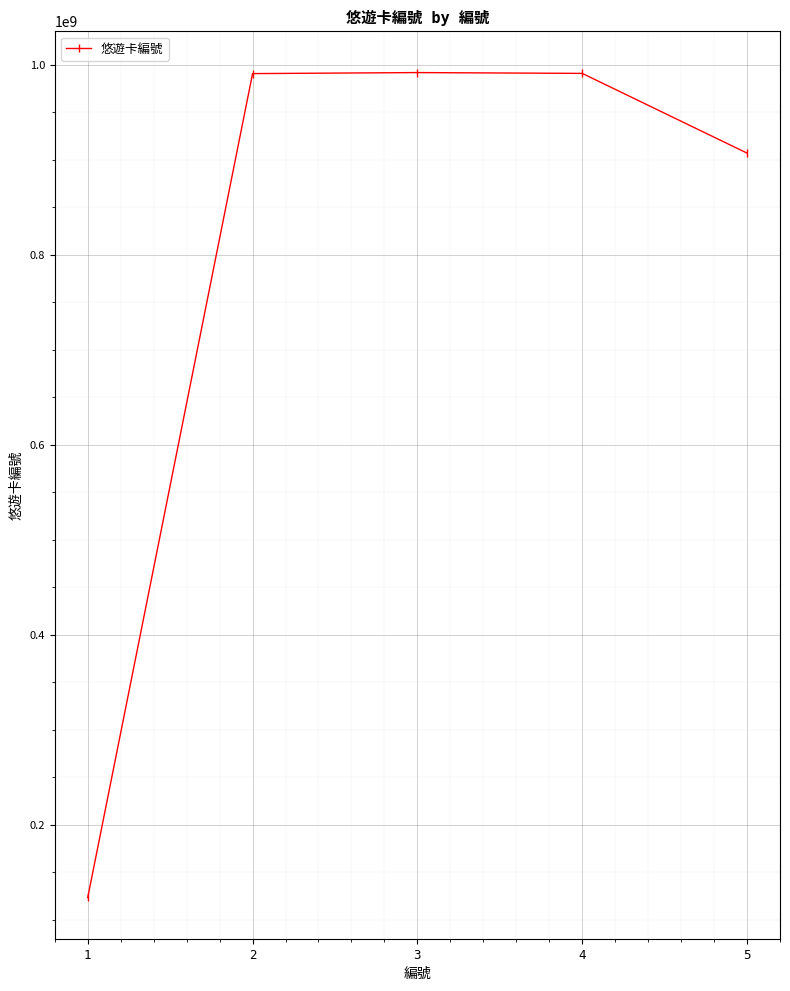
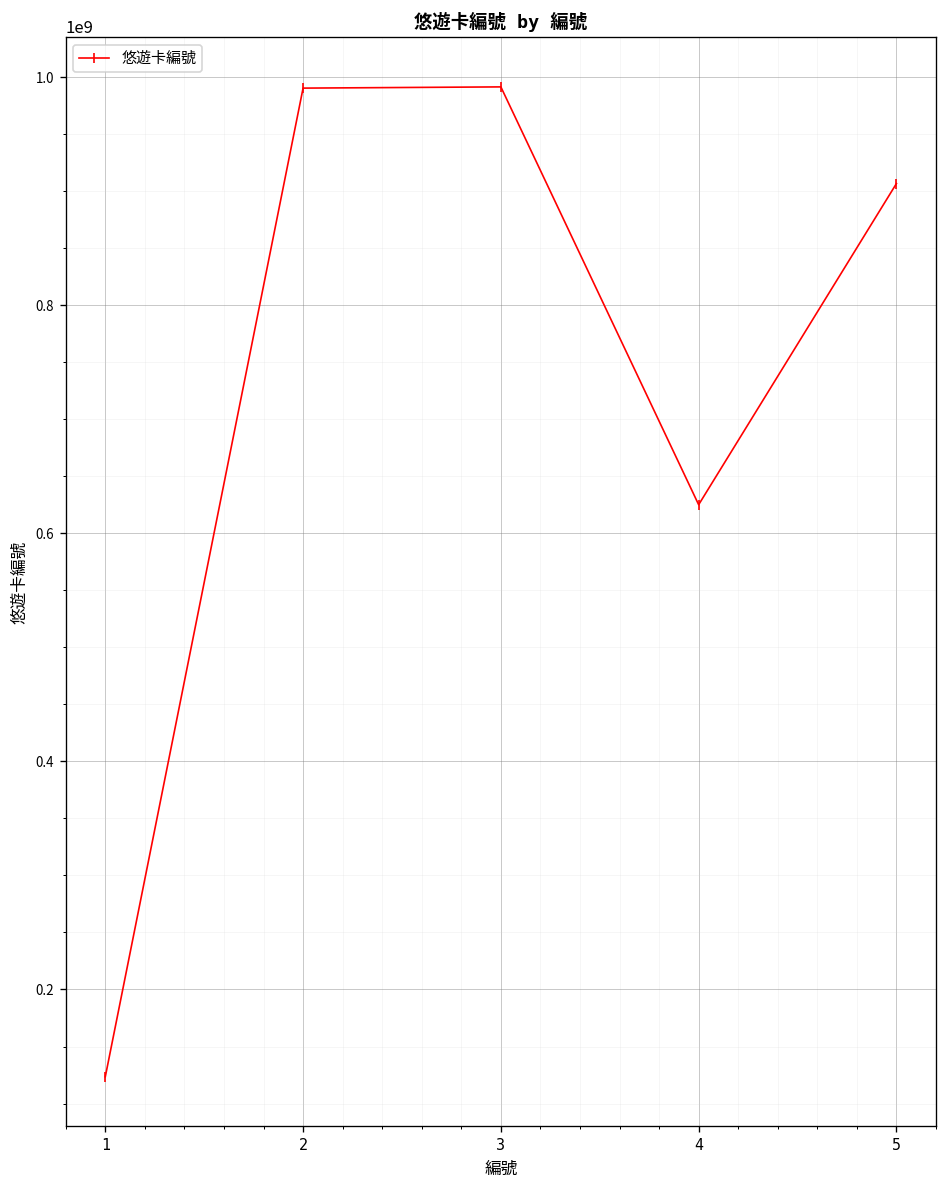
  {
    "1": 120000000,
    "2": 990000000,
    "3": 990000000,
-   "4": 990000000,
+   "4": 630000000,
    "5": 910000000
  }
